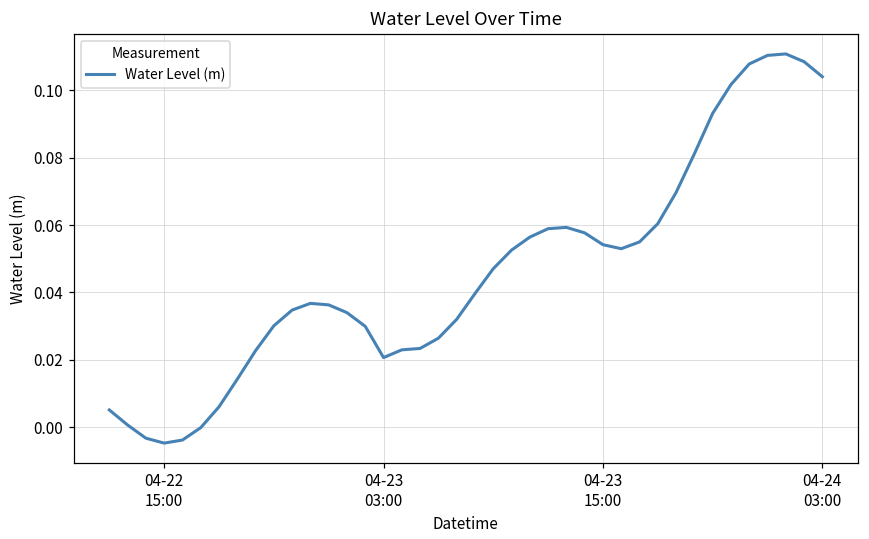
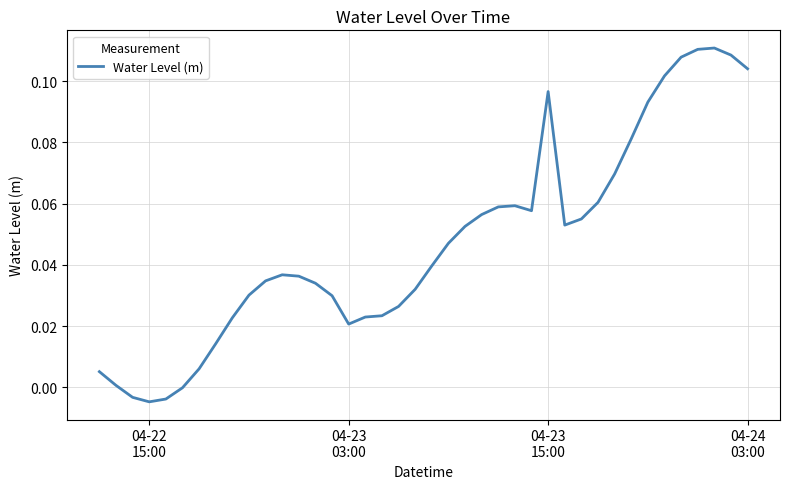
  {
    "04-22 15:00": -0.005,
    "04-23 03:00": 0.021,
-   "04-23 15:00": 0.054,
+   "04-23 15:00": 0.097,
    "04-24 03:00": 0.104
  }
